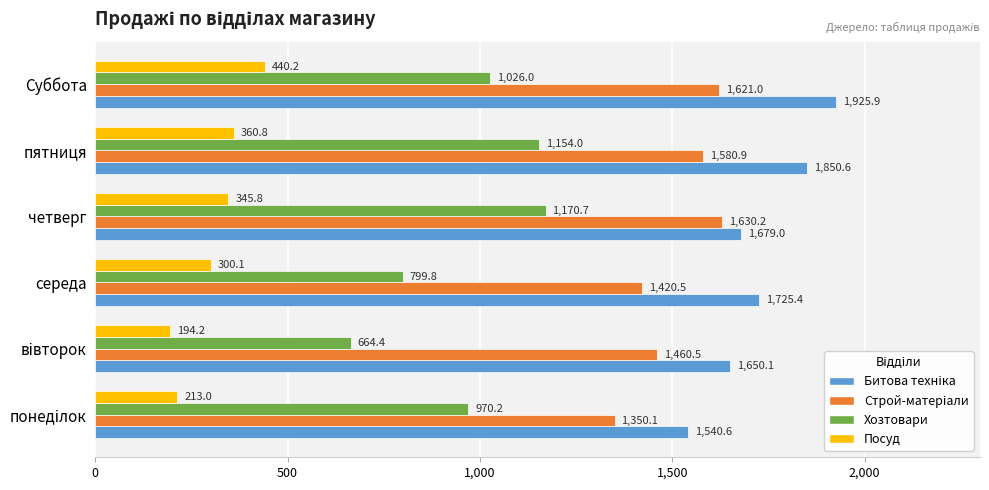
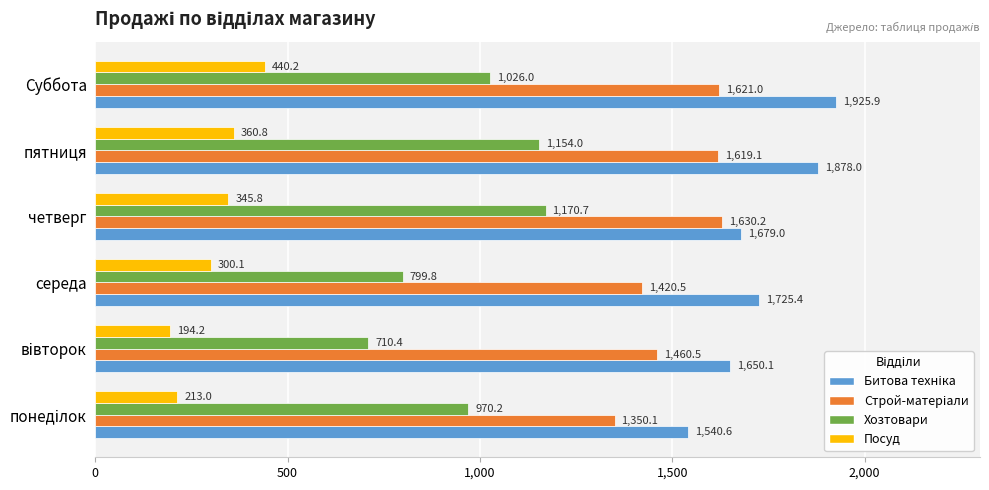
  {
    "Битова техніка": {
      "Суббота": "1,925.9",
-     "пятниця": "1,850.6",
+     "пятниця": "1,878.0",
      "четверг": "1,679.0",
      "середа": "1,725.4",
      "вівторок": "1,650.1",
      "понеділок": "1,540.6"
    },
    "Строй-матеріали": {
      "Суббота": "1,621.0",
-     "пятниця": "1,580.9",
+     "пятниця": "1,619.1",
      "четверг": "1,630.2",
      "середа": "1,420.5",
      "вівторок": "1,460.5",
      "понеділок": "1,350.1"
    },
    "Хозтовари": {
      "Суббота": "1,026.0",
      "пятниця": "1,154.0",
      "четверг": "1,170.7",
      "середа": "799.8",
-     "вівторок": "664.4",
+     "вівторок": "710.4",
      "понеділок": "970.2"
    },
    "Посуд": {
      "Суббота": "440.2",
      "пятниця": "360.8",
      "четверг": "345.8",
      "середа": "300.1",
      "вівторок": "194.2",
      "понеділок": "213.0"
    }
  }
